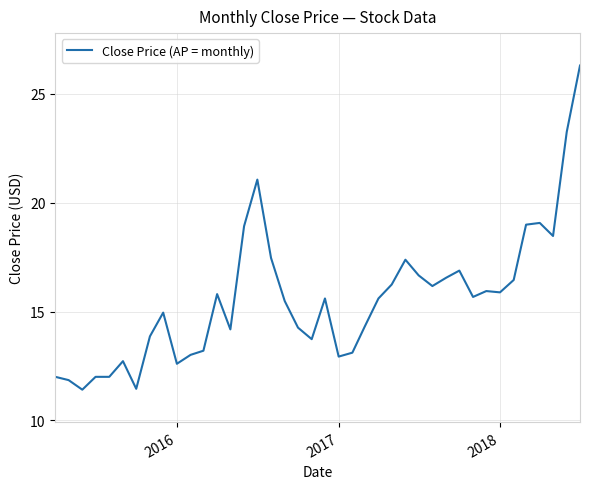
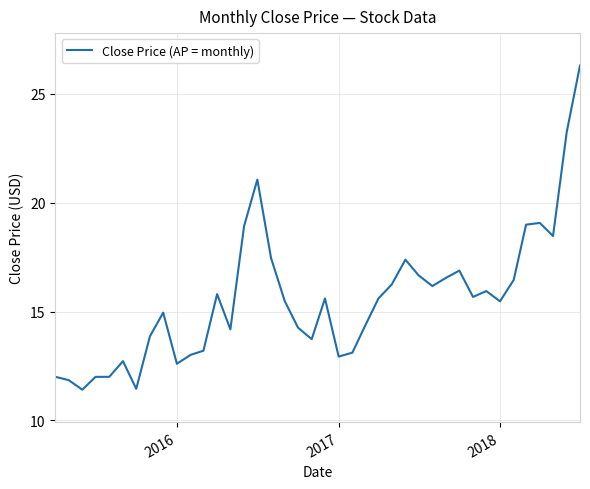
  {
    "2016": 12.6,
    "2017": 12.9,
-   "2018": 15.9
+   "2018": 15.5
  }
